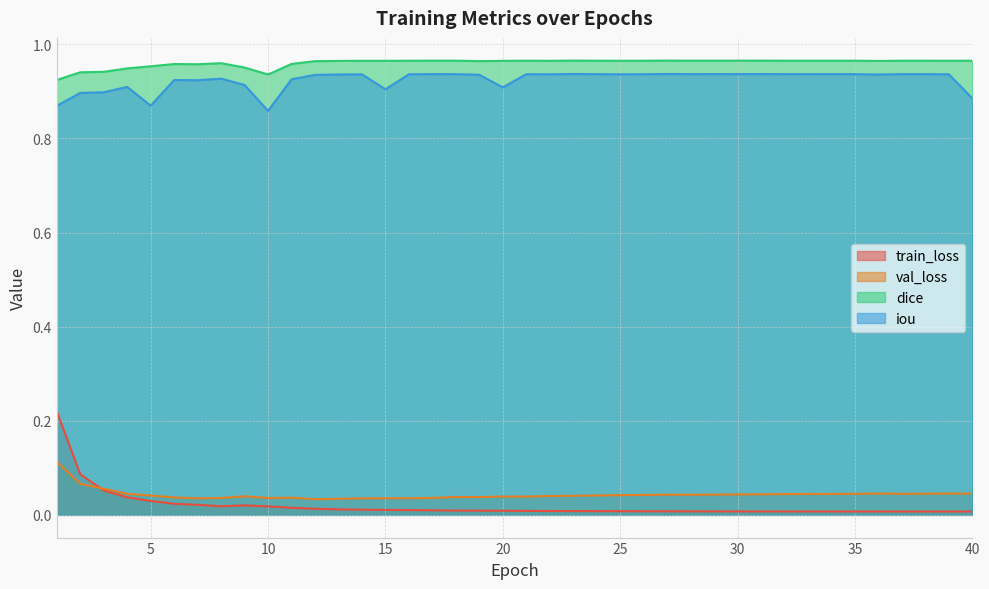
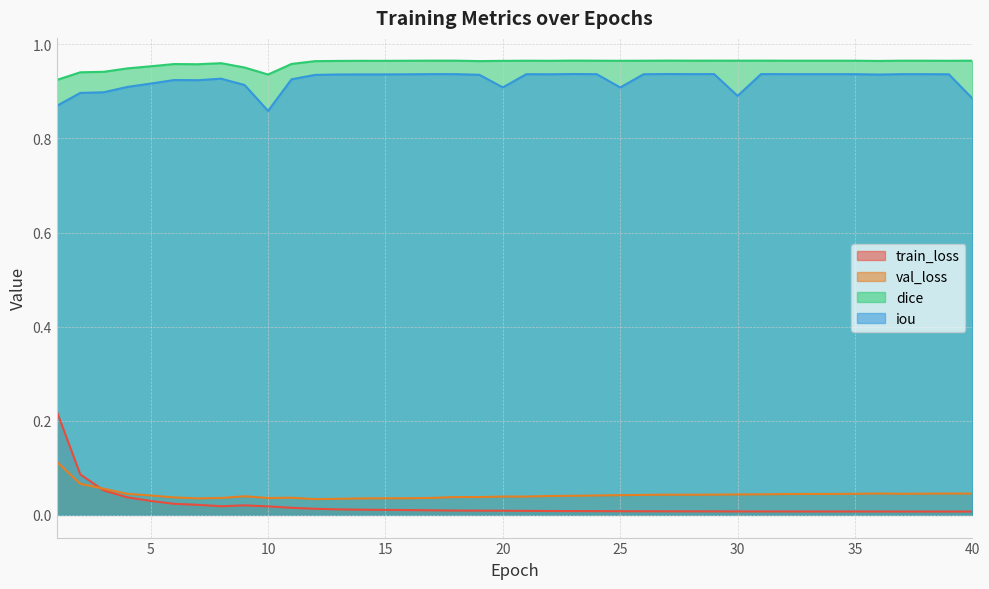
  {
    "dice": {
      "5": 0.95,
      "10": 0.94,
      "15": 0.96,
      "20": 0.96,
      "25": 0.97,
      "30": 0.97,
      "35": 0.97,
      "40": 0.97
    },
    "iou": {
-     "5": 0.87,
+     "5": 0.92,
      "10": 0.86,
-     "15": 0.90,
+     "15": 0.94,
      "20": 0.91,
-     "25": 0.94,
-     "30": 0.94,
+     "25": 0.91,
+     "30": 0.89,
      "35": 0.94,
      "40": 0.89
    }
  }
